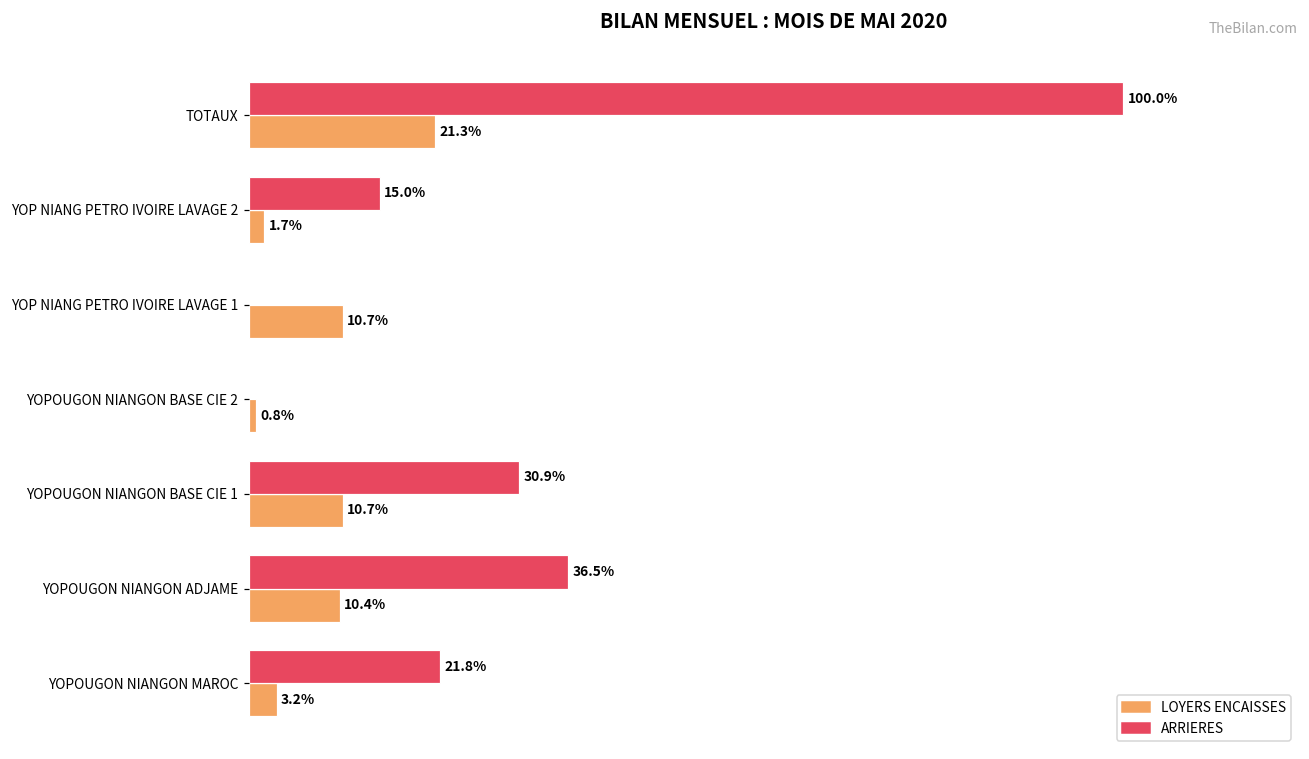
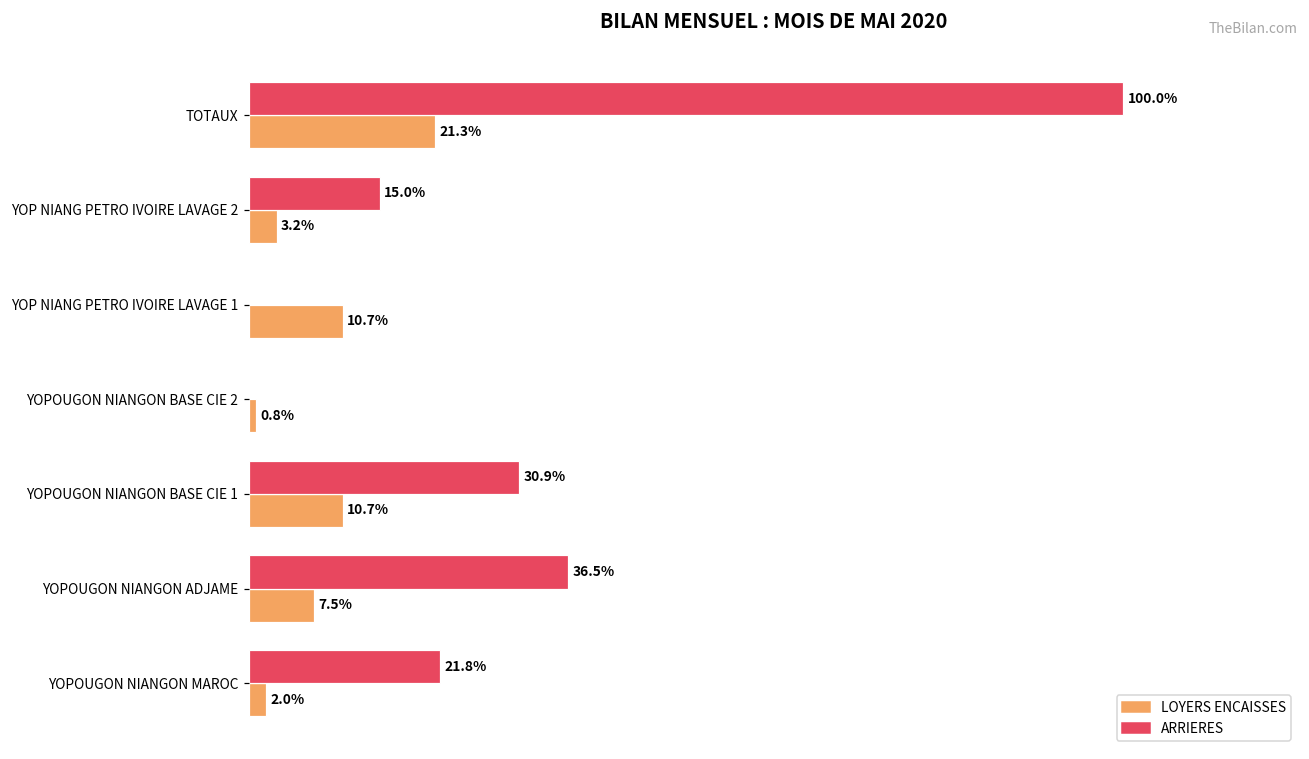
  {
    "LOYERS ENCAISSES": {
      "TOTAUX": "21.3%",
-     "YOP NIANG PETRO IVOIRE LAVAGE 2": "1.7%",
+     "YOP NIANG PETRO IVOIRE LAVAGE 2": "3.2%",
      "YOP NIANG PETRO IVOIRE LAVAGE 1": "10.7%",
      "YOPOUGON NIANGON BASE CIE 2": "0.8%",
      "YOPOUGON NIANGON BASE CIE 1": "10.7%",
-     "YOPOUGON NIANGON ADJAME": "10.4%",
-     "YOPOUGON NIANGON MAROC": "3.2%"
+     "YOPOUGON NIANGON ADJAME": "7.5%",
+     "YOPOUGON NIANGON MAROC": "2.0%"
    },
    "ARRIERES": {
      "TOTAUX": "100.0%",
      "YOP NIANG PETRO IVOIRE LAVAGE 2": "15.0%",
      "YOPOUGON NIANGON BASE CIE 1": "30.9%",
      "YOPOUGON NIANGON ADJAME": "36.5%",
      "YOPOUGON NIANGON MAROC": "21.8%"
    }
  }
